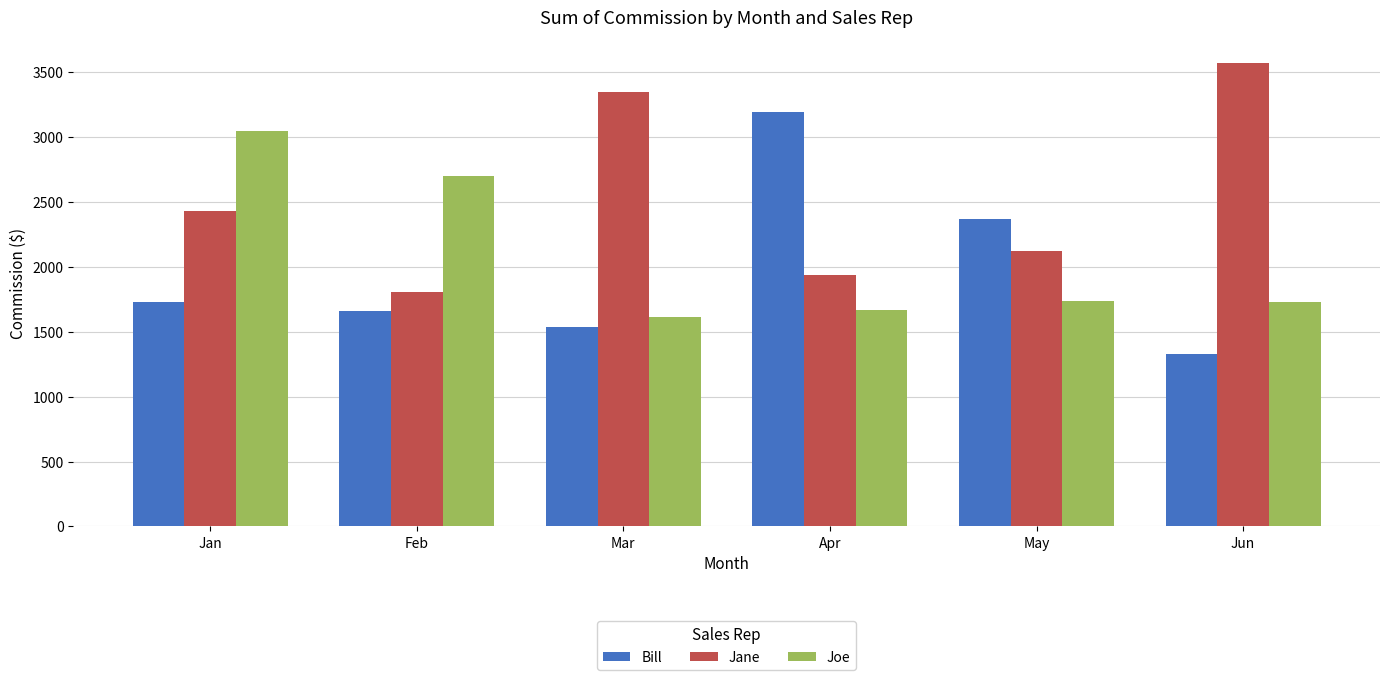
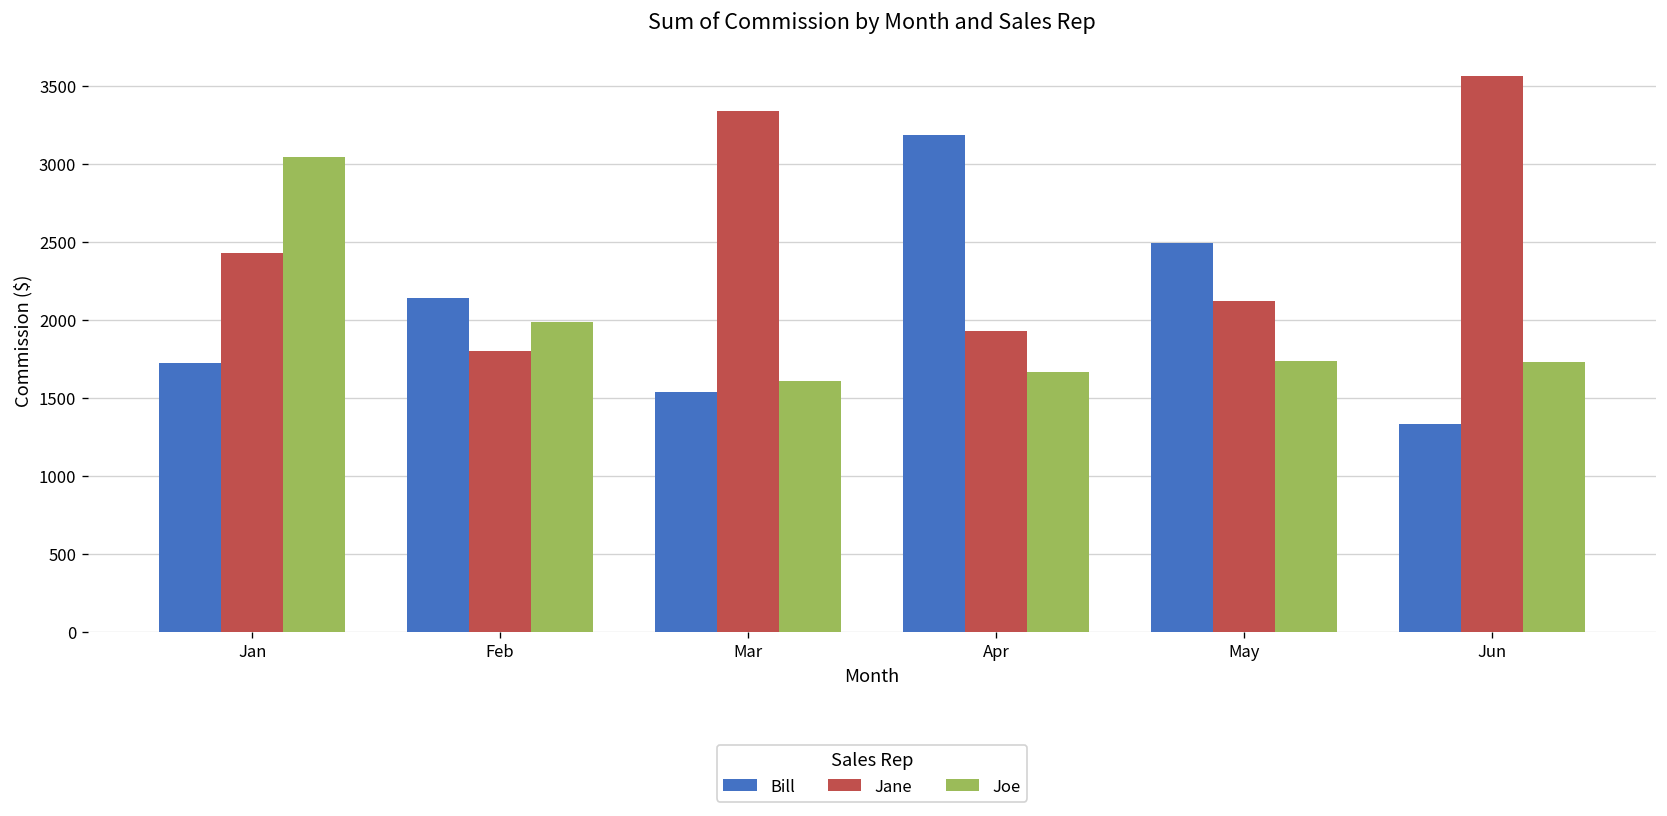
  {
    "Bill": {
      "Jan": 1730,
-     "Feb": 1660,
+     "Feb": 2140,
      "Mar": 1540,
      "Apr": 3190,
-     "May": 2370,
+     "May": 2500,
      "Jun": 1330
    },
    "Jane": {
      "Jan": 2430,
      "Feb": 1800,
      "Mar": 3340,
      "Apr": 1930,
      "May": 2120,
      "Jun": 3570
    },
    "Joe": {
      "Jan": 3050,
-     "Feb": 2700,
+     "Feb": 1990,
      "Mar": 1610,
      "Apr": 1660,
      "May": 1730,
      "Jun": 1730
    }
  }
